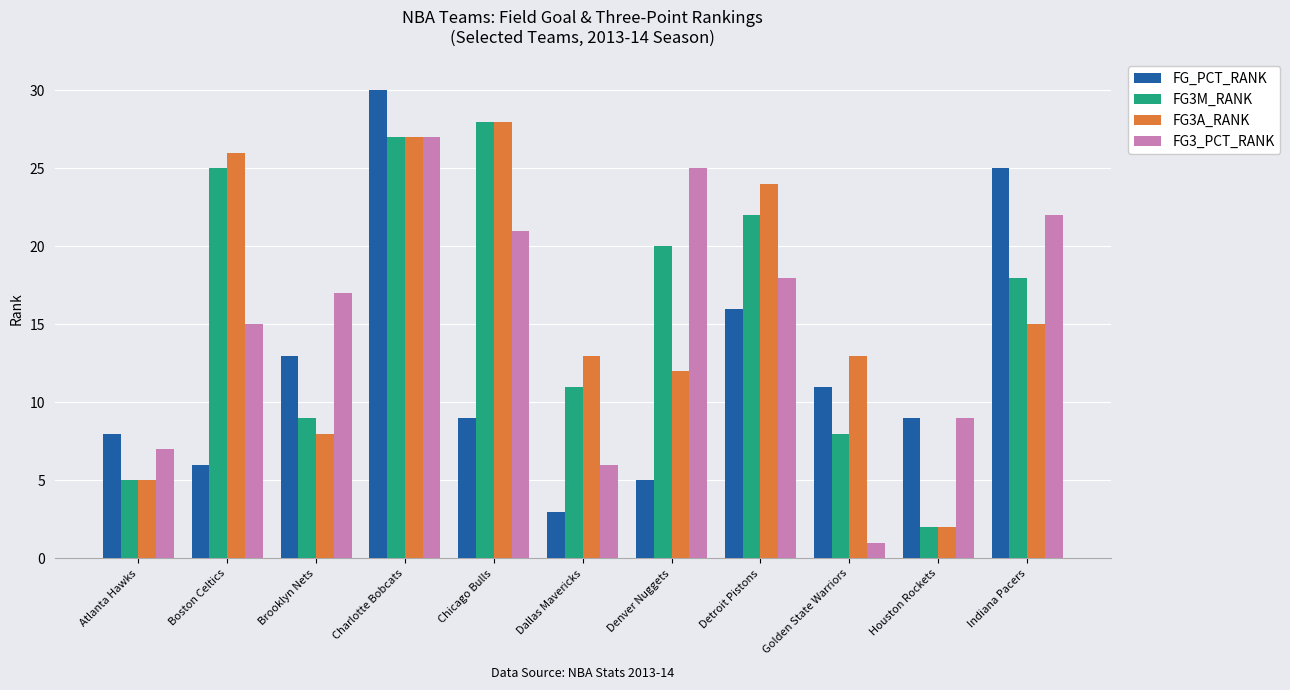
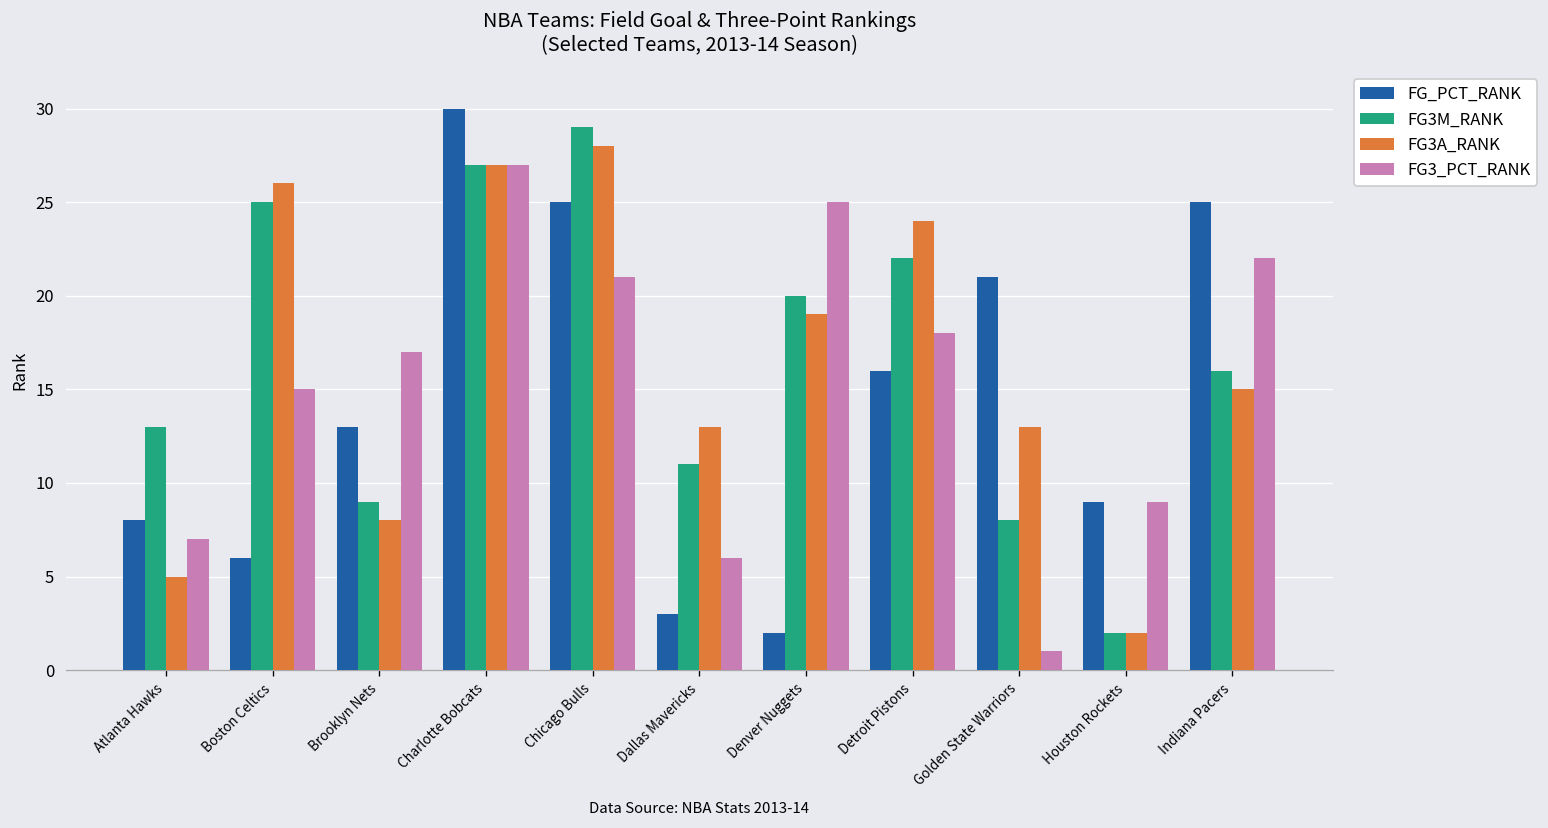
  {
    "FG_PCT_RANK": {
      "Atlanta Hawks": 8,
      "Boston Celtics": 6,
      "Brooklyn Nets": 13,
      "Charlotte Bobcats": 30,
-     "Chicago Bulls": 9,
+     "Chicago Bulls": 25,
      "Dallas Mavericks": 3,
-     "Denver Nuggets": 5,
+     "Denver Nuggets": 2,
      "Detroit Pistons": 16,
-     "Golden State Warriors": 11,
+     "Golden State Warriors": 21,
      "Houston Rockets": 9,
      "Indiana Pacers": 25
    },
    "FG3M_RANK": {
-     "Atlanta Hawks": 5,
+     "Atlanta Hawks": 13,
      "Boston Celtics": 25,
      "Brooklyn Nets": 9,
      "Charlotte Bobcats": 27,
-     "Chicago Bulls": 28,
+     "Chicago Bulls": 29,
      "Dallas Mavericks": 11,
      "Denver Nuggets": 20,
      "Detroit Pistons": 22,
      "Golden State Warriors": 8,
      "Houston Rockets": 2,
-     "Indiana Pacers": 18
+     "Indiana Pacers": 16
    },
    "FG3A_RANK": {
      "Atlanta Hawks": 5,
      "Boston Celtics": 26,
      "Brooklyn Nets": 8,
      "Charlotte Bobcats": 27,
      "Chicago Bulls": 28,
      "Dallas Mavericks": 13,
-     "Denver Nuggets": 12,
+     "Denver Nuggets": 19,
      "Detroit Pistons": 24,
      "Golden State Warriors": 13,
      "Houston Rockets": 2,
      "Indiana Pacers": 15
    },
    "FG3_PCT_RANK": {
      "Atlanta Hawks": 7,
      "Boston Celtics": 15,
      "Brooklyn Nets": 17,
      "Charlotte Bobcats": 27,
      "Chicago Bulls": 21,
      "Dallas Mavericks": 6,
      "Denver Nuggets": 25,
      "Detroit Pistons": 18,
      "Golden State Warriors": 1,
      "Houston Rockets": 9,
      "Indiana Pacers": 22
    }
  }
